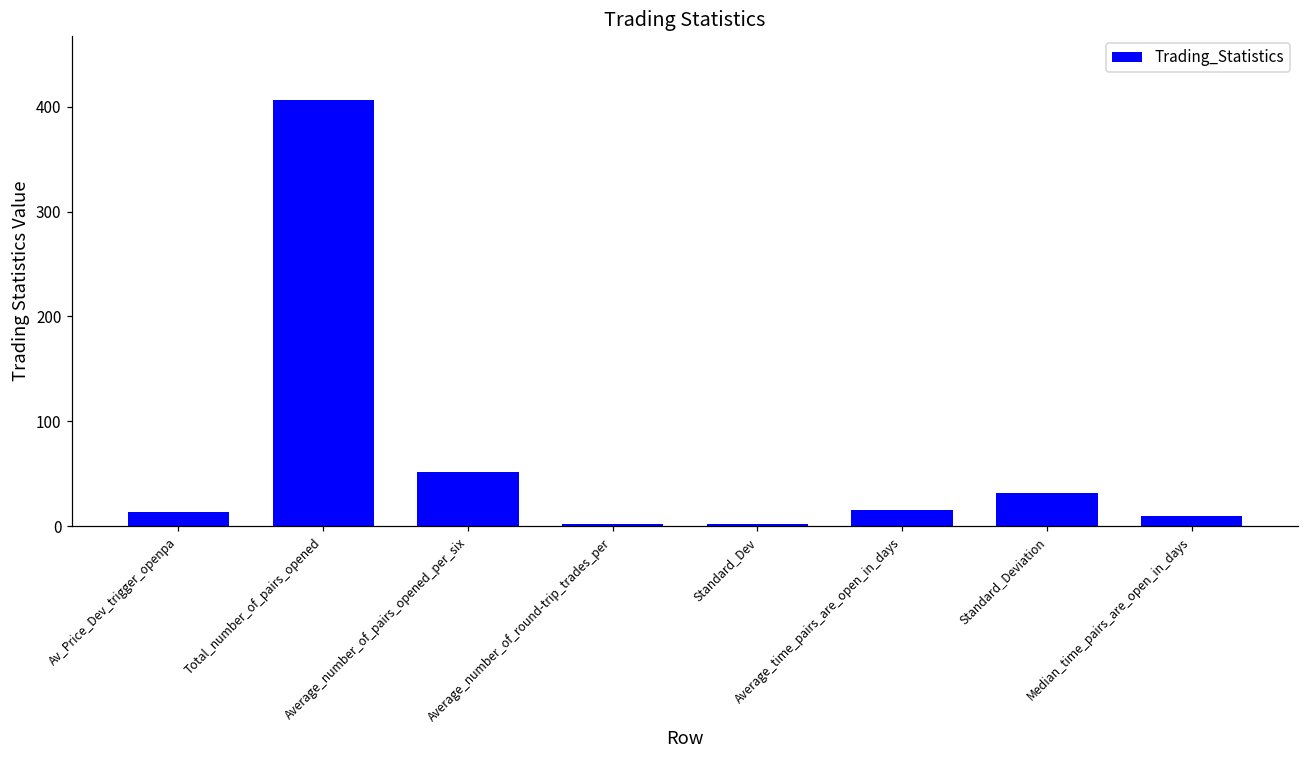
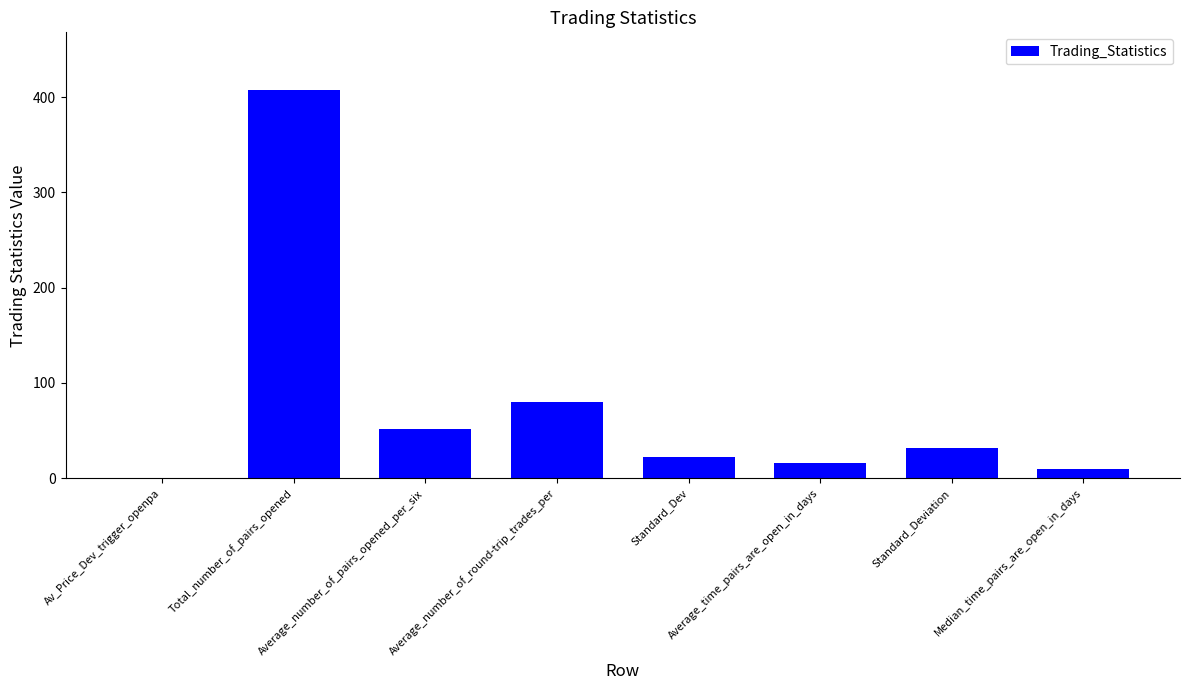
  {
-   "Av_Price_Dev_trigger_openpa": 10,
+   "Av_Price_Dev_trigger_openpa": 0,
    "Total_number_of_pairs_opened": 410,
    "Average_number_of_pairs_opened_per_six": 50,
-   "Average_number_of_round-trip_trades_per": 0,
-   "Standard_Dev": 0,
+   "Average_number_of_round-trip_trades_per": 80,
+   "Standard_Dev": 20,
    "Average_time_pairs_are_open_in_days": 20,
    "Standard_Deviation": 30,
    "Median_time_pairs_are_open_in_days": 10
  }
